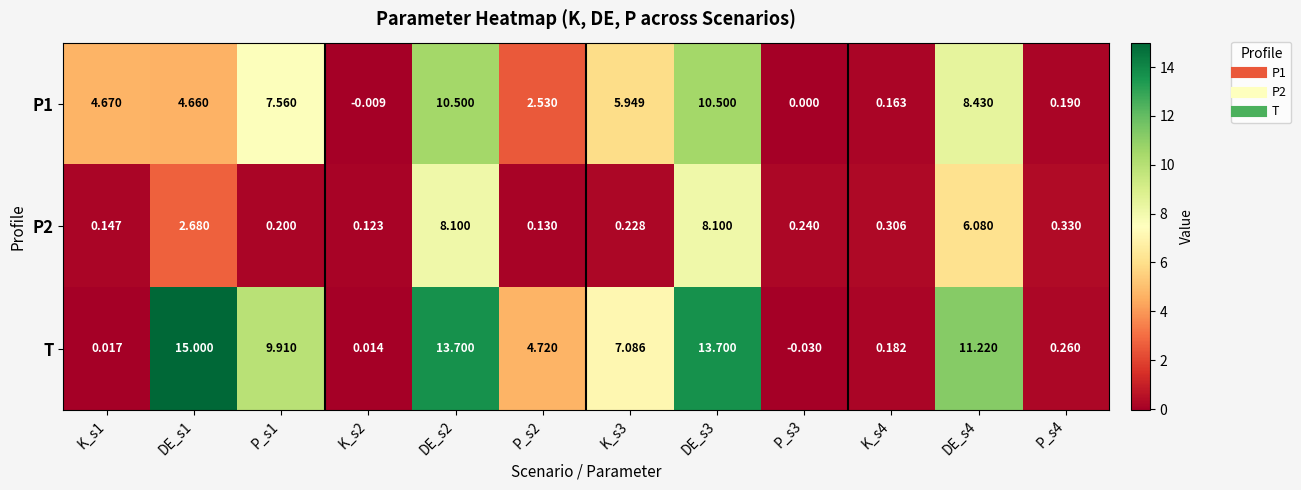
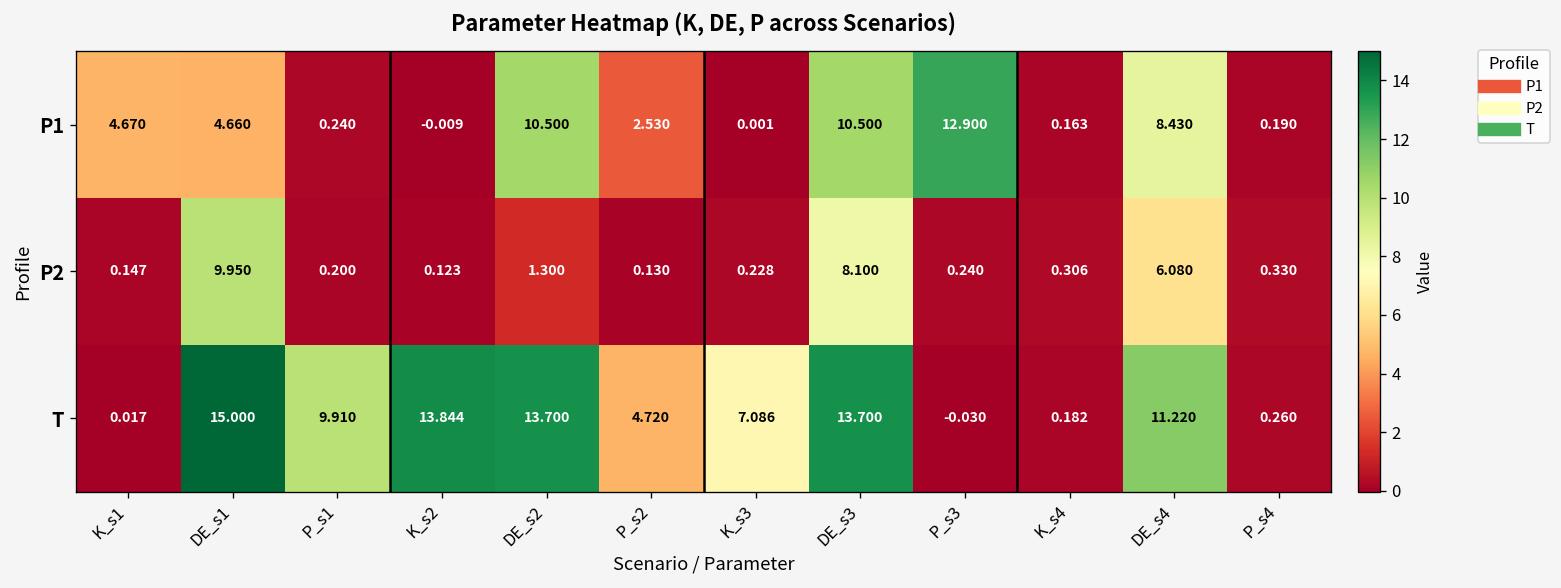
  {
    "P1": {
      "K_s1": 4.670,
      "DE_s1": 4.660,
-     "P_s1": 7.560,
+     "P_s1": 0.240,
      "K_s2": -0.009,
      "DE_s2": 10.500,
      "P_s2": 2.530,
-     "K_s3": 5.949,
+     "K_s3": 0.001,
      "DE_s3": 10.500,
-     "P_s3": 0.000,
+     "P_s3": 12.900,
      "K_s4": 0.163,
      "DE_s4": 8.430,
      "P_s4": 0.190
    },
    "P2": {
      "K_s1": 0.147,
-     "DE_s1": 2.680,
+     "DE_s1": 9.950,
      "P_s1": 0.200,
      "K_s2": 0.123,
-     "DE_s2": 8.100,
+     "DE_s2": 1.300,
      "P_s2": 0.130,
      "K_s3": 0.228,
      "DE_s3": 8.100,
      "P_s3": 0.240,
      "K_s4": 0.306,
      "DE_s4": 6.080,
      "P_s4": 0.330
    },
    "T": {
      "K_s1": 0.017,
      "DE_s1": 15.000,
      "P_s1": 9.910,
-     "K_s2": 0.014,
+     "K_s2": 13.844,
      "DE_s2": 13.700,
      "P_s2": 4.720,
      "K_s3": 7.086,
      "DE_s3": 13.700,
      "P_s3": -0.030,
      "K_s4": 0.182,
      "DE_s4": 11.220,
      "P_s4": 0.260
    }
  }
